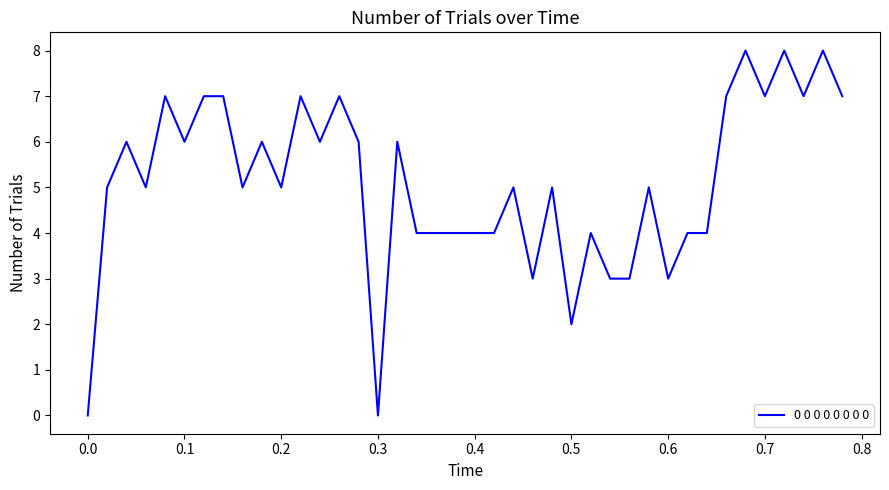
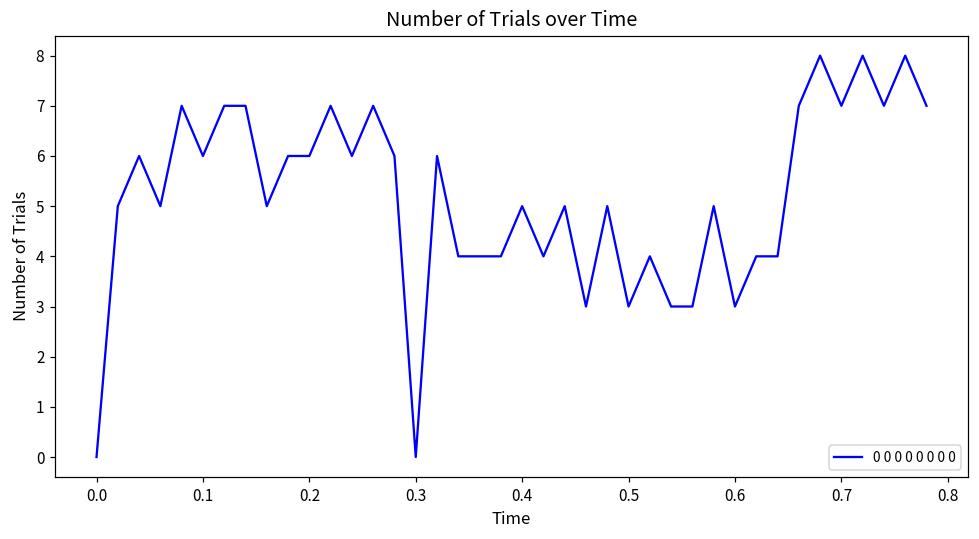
  {
    "0.0": 0,
    "0.1": 6,
-   "0.2": 5,
+   "0.2": 6,
    "0.3": 0,
-   "0.4": 4,
-   "0.5": 2,
+   "0.4": 5,
+   "0.5": 3,
    "0.6": 3,
    "0.7": 7
  }
